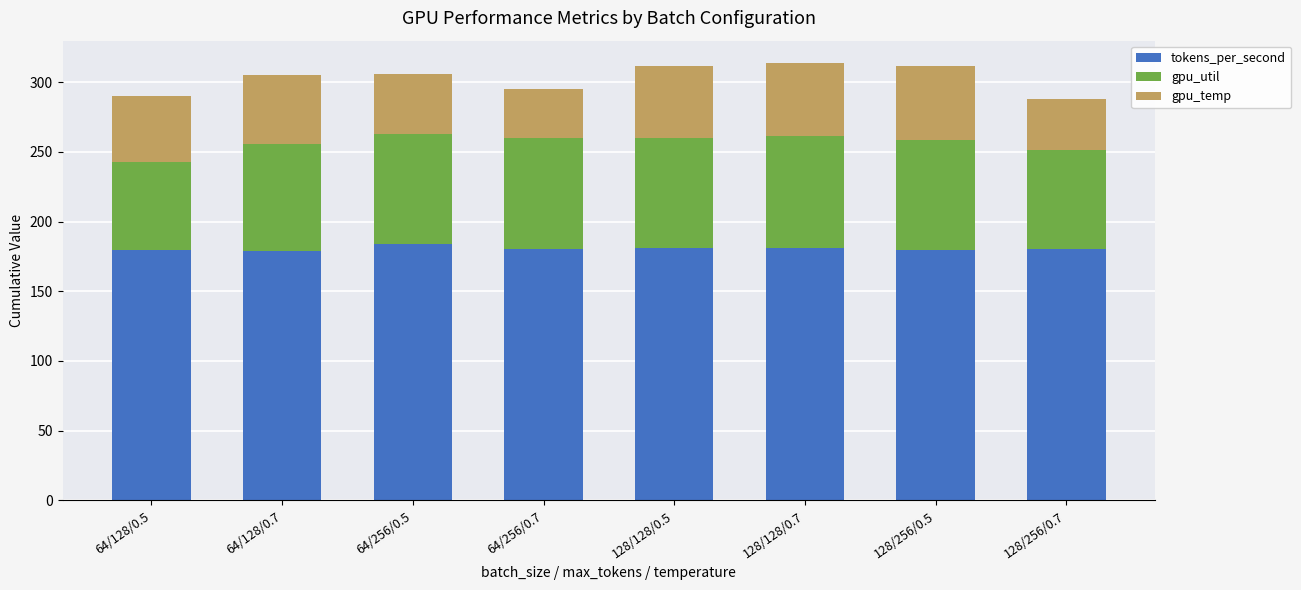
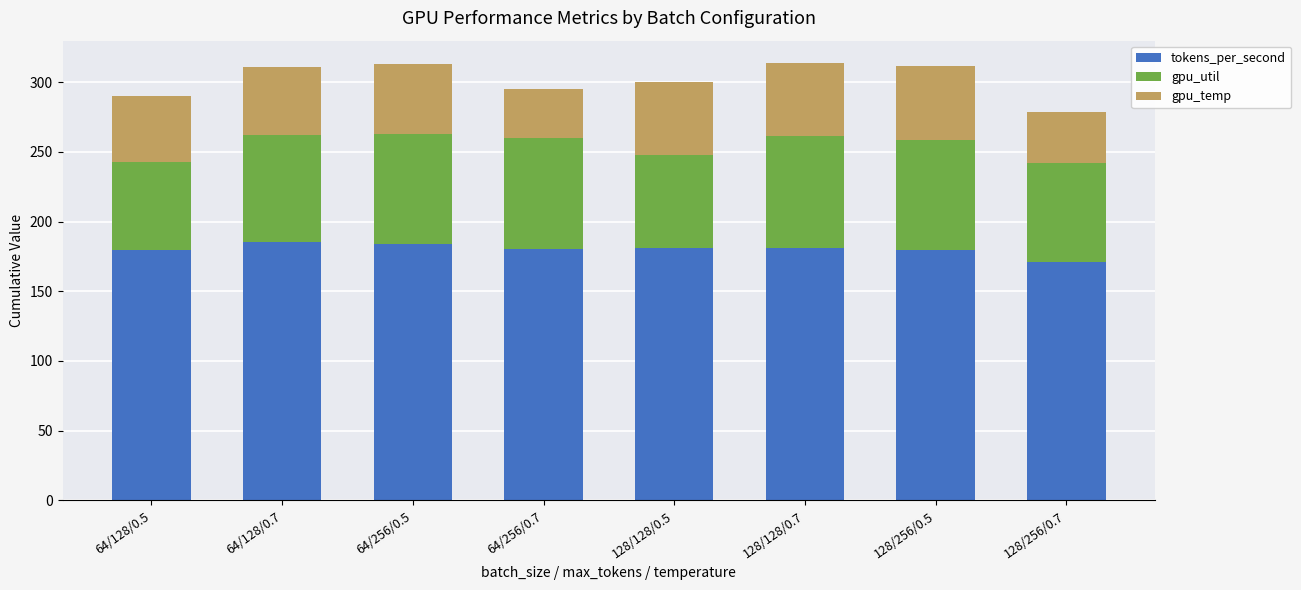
  {
    "tokens_per_second": {
      "64/128/0.5": 180,
-     "64/128/0.7": 179,
+     "64/128/0.7": 185,
      "64/256/0.5": 184,
      "64/256/0.7": 180,
      "128/128/0.5": 181,
      "128/128/0.7": 181,
      "128/256/0.5": 179,
-     "128/256/0.7": 180
+     "128/256/0.7": 171
    },
    "gpu_util": {
      "64/128/0.5": 63,
      "64/128/0.7": 77,
      "64/256/0.5": 79,
      "64/256/0.7": 80,
-     "128/128/0.5": 79,
+     "128/128/0.5": 67,
      "128/128/0.7": 80,
      "128/256/0.5": 79,
      "128/256/0.7": 71
    },
    "gpu_temp": {
      "64/128/0.5": 47,
      "64/128/0.7": 49,
-     "64/256/0.5": 43,
+     "64/256/0.5": 50,
      "64/256/0.7": 35,
      "128/128/0.5": 52,
      "128/128/0.7": 53,
      "128/256/0.5": 53,
      "128/256/0.7": 37
    }
  }
